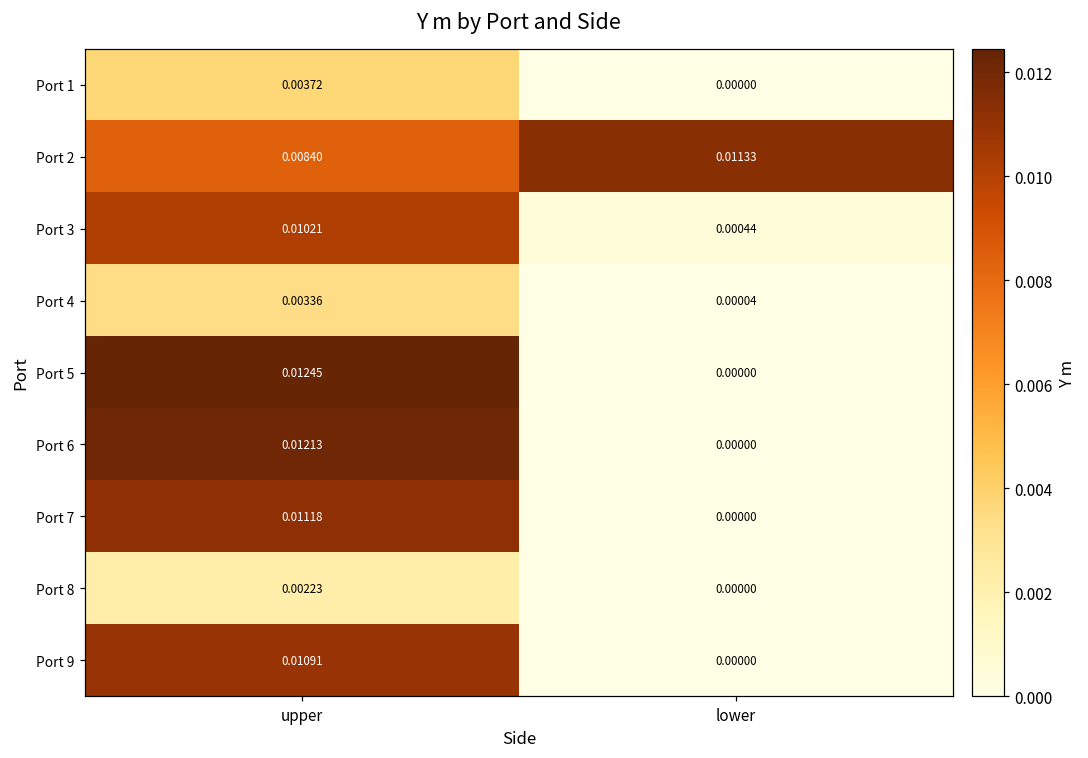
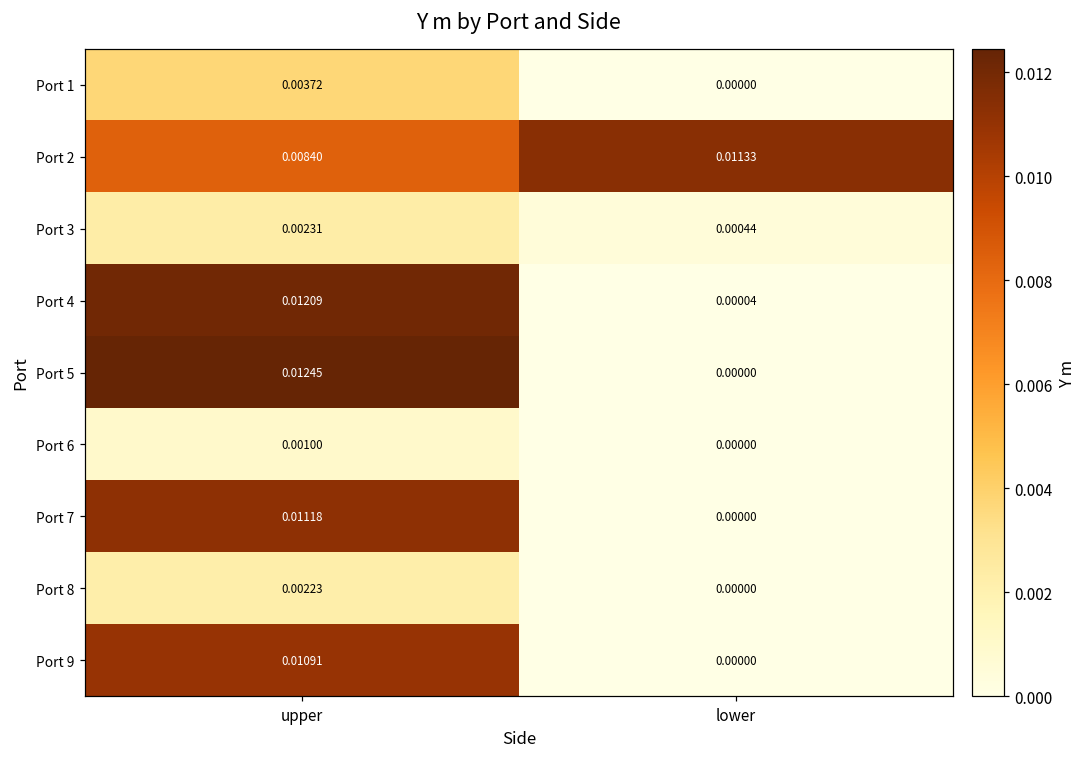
  {
    "Port 1": {
      "upper": 0.00372,
      "lower": 0.00000
    },
    "Port 2": {
      "upper": 0.00840,
      "lower": 0.01133
    },
    "Port 3": {
-     "upper": 0.01021,
+     "upper": 0.00231,
      "lower": 0.00044
    },
    "Port 4": {
-     "upper": 0.00336,
+     "upper": 0.01209,
      "lower": 0.00004
    },
    "Port 5": {
      "upper": 0.01245,
      "lower": 0.00000
    },
    "Port 6": {
-     "upper": 0.01213,
+     "upper": 0.00100,
      "lower": 0.00000
    },
    "Port 7": {
      "upper": 0.01118,
      "lower": 0.00000
    },
    "Port 8": {
      "upper": 0.00223,
      "lower": 0.00000
    },
    "Port 9": {
      "upper": 0.01091,
      "lower": 0.00000
    }
  }
